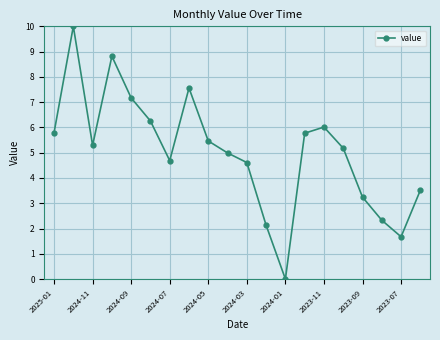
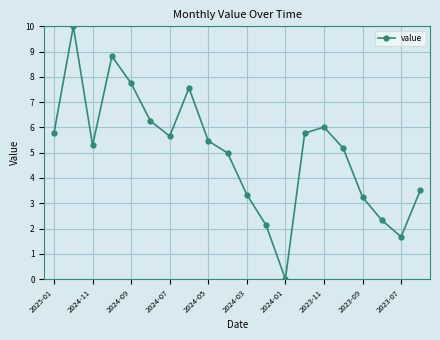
  {
    "2025-01": 5.8,
    "2024-11": 5.3,
-   "2024-09": 7.2,
-   "2024-07": 4.7,
+   "2024-09": 7.7,
+   "2024-07": 5.7,
    "2024-05": 5.5,
-   "2024-03": 4.6,
+   "2024-03": 3.3,
    "2024-01": 0.0,
    "2023-11": 6.0,
    "2023-09": 3.2,
    "2023-07": 1.7
  }
